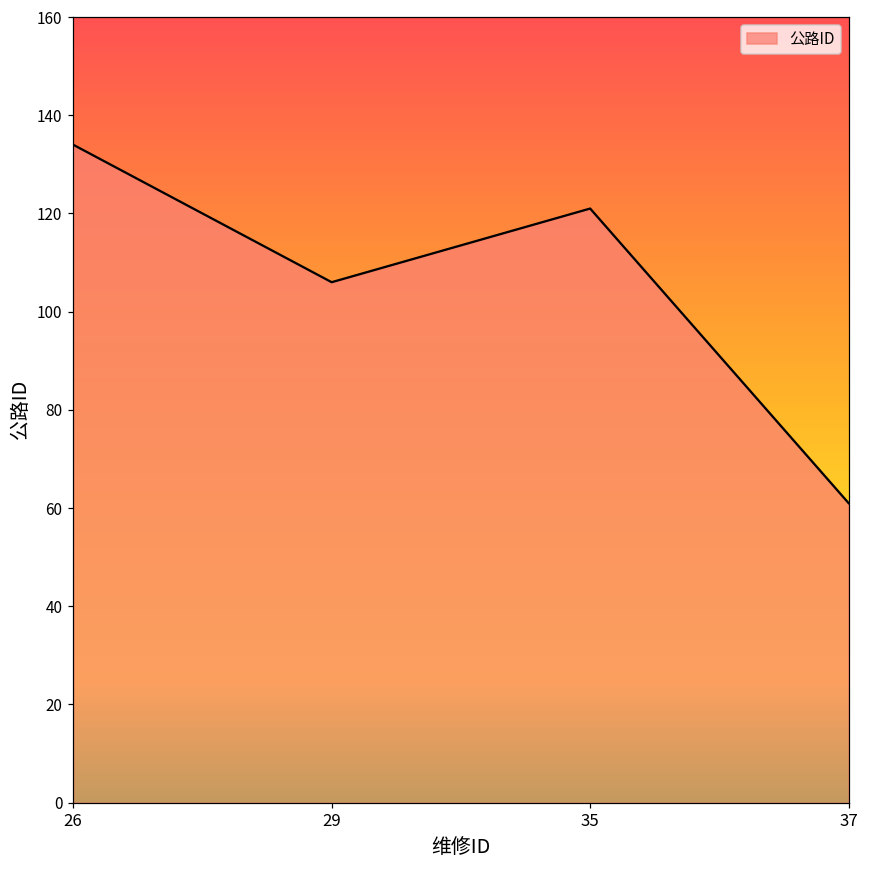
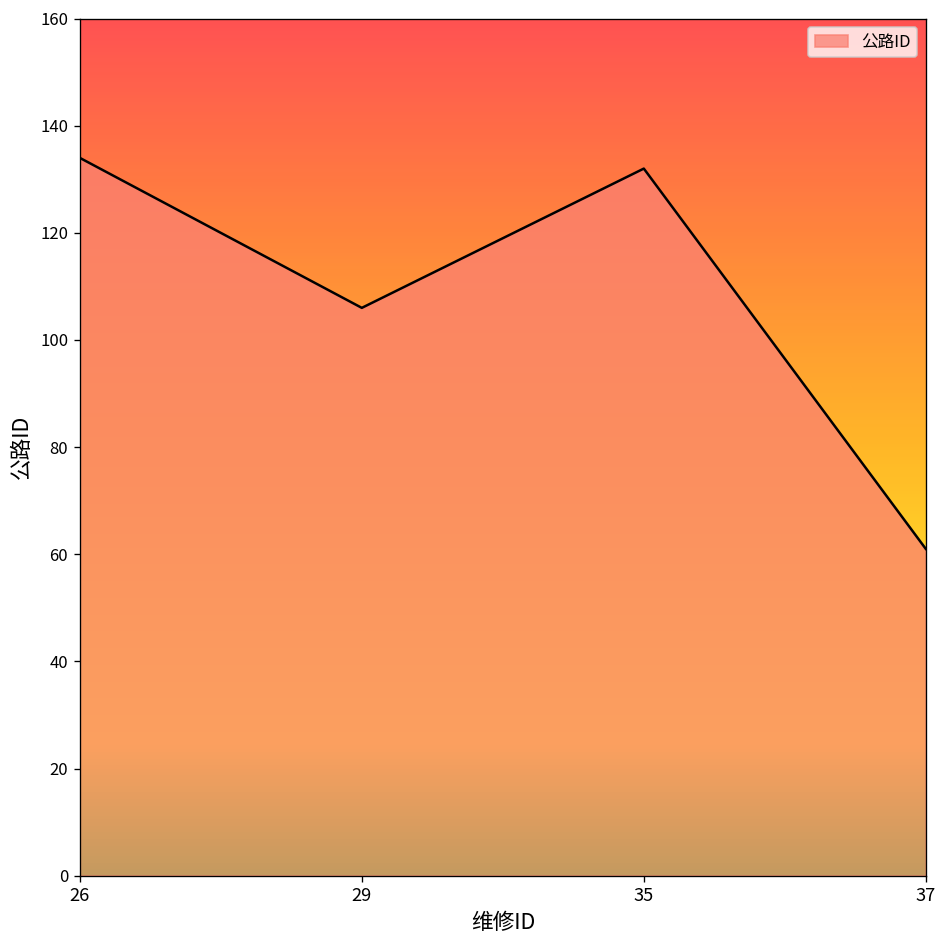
  {
    "26": 134,
    "29": 106,
-   "35": 121,
+   "35": 132,
    "37": 61
  }
